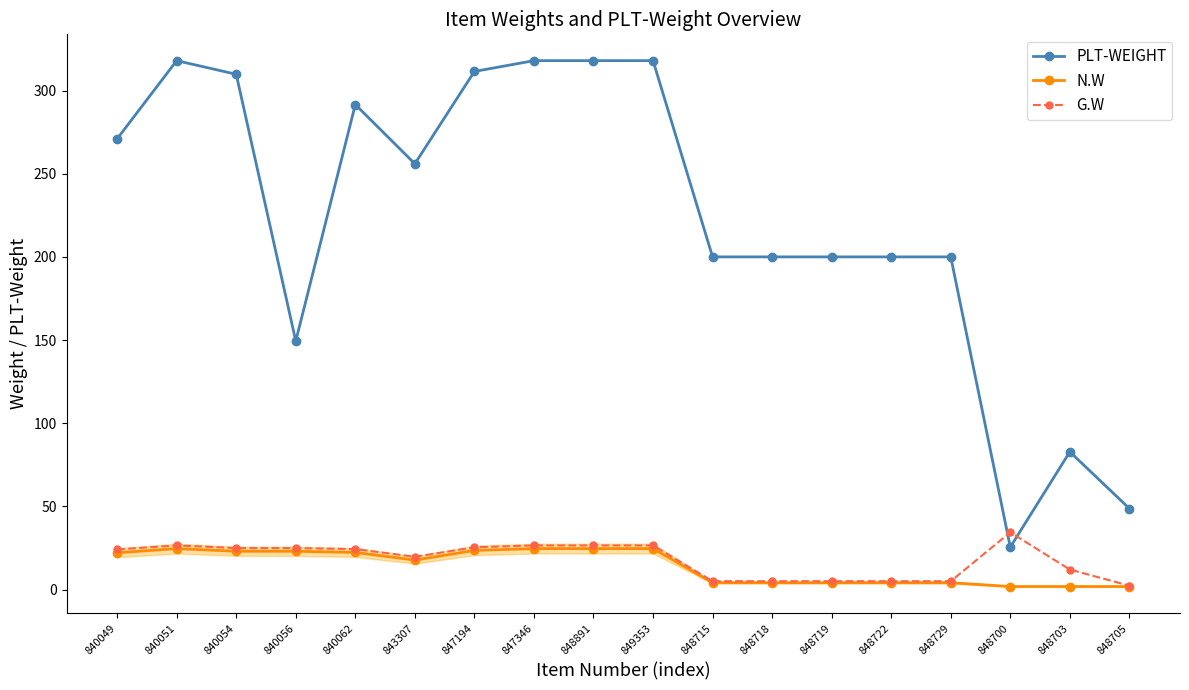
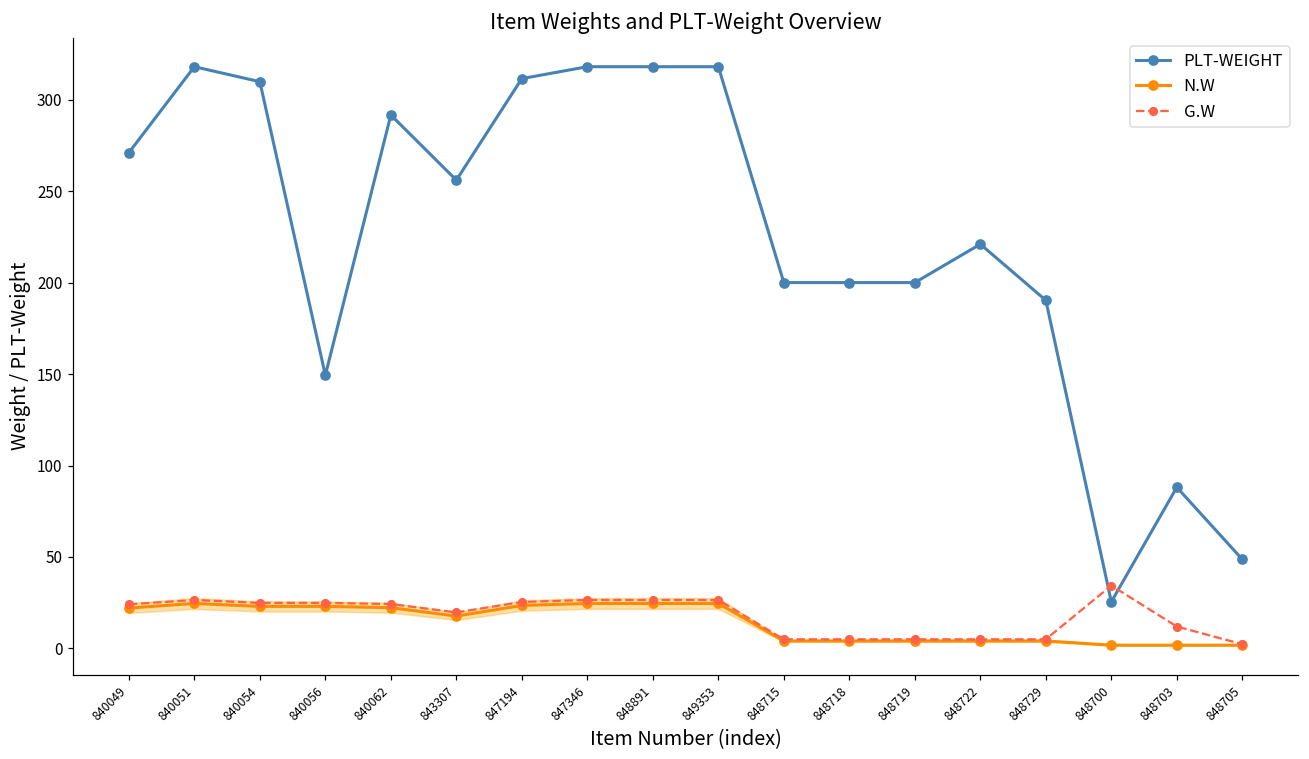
  {
    "PLT-WEIGHT": {
      "840049": 271,
      "840051": 318,
      "840054": 310,
      "840056": 149,
      "840062": 292,
      "843307": 256,
      "847194": 312,
      "847346": 318,
      "848891": 318,
      "849353": 318,
      "848715": 200,
      "848718": 200,
      "848719": 200,
-     "848722": 200,
-     "848729": 200,
+     "848722": 221,
+     "848729": 190,
      "848700": 26,
-     "848703": 83,
+     "848703": 88,
      "848705": 49
    },
    "G.W": {
      "848700": 34,
      "848703": 12
    }
  }
